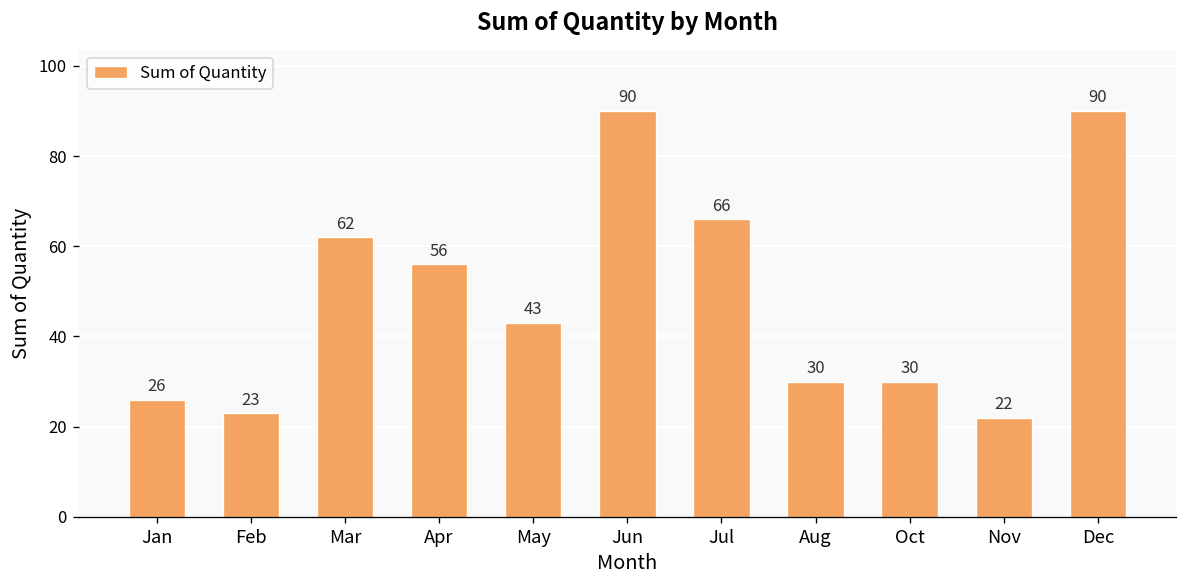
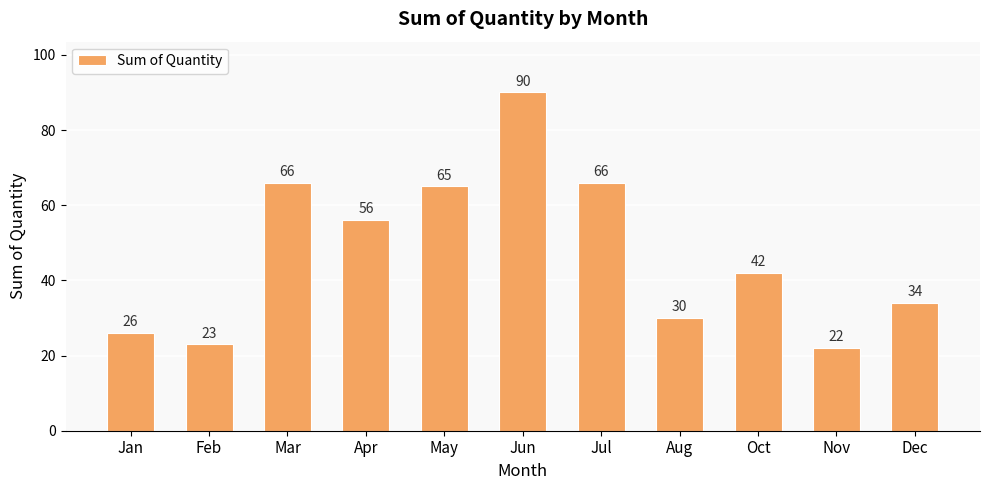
  {
    "Jan": 26,
    "Feb": 23,
-   "Mar": 62,
+   "Mar": 66,
    "Apr": 56,
-   "May": 43,
+   "May": 65,
    "Jun": 90,
    "Jul": 66,
    "Aug": 30,
-   "Oct": 30,
+   "Oct": 42,
    "Nov": 22,
-   "Dec": 90
+   "Dec": 34
  }
